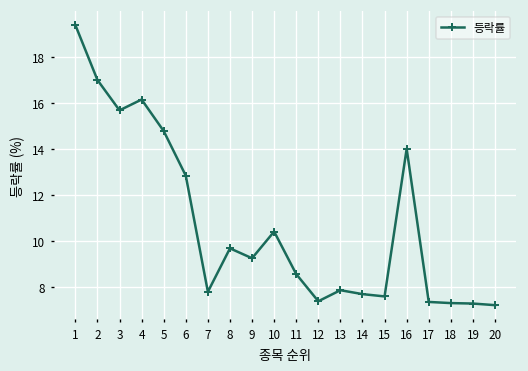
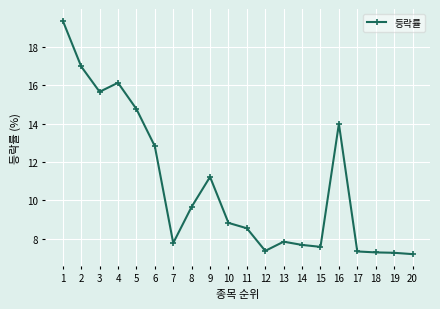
  {
    "1": 19.4,
    "2": 17.0,
    "3": 15.7,
    "4": 16.1,
    "5": 14.8,
    "6": 12.8,
    "7": 7.8,
    "8": 9.7,
-   "9": 9.2,
-   "10": 10.4,
+   "9": 11.2,
+   "10": 8.8,
    "11": 8.5,
    "12": 7.4,
    "13": 7.8,
    "14": 7.7,
    "15": 7.6,
    "16": 14.0,
    "17": 7.3,
    "18": 7.3,
    "19": 7.3,
    "20": 7.2
  }
